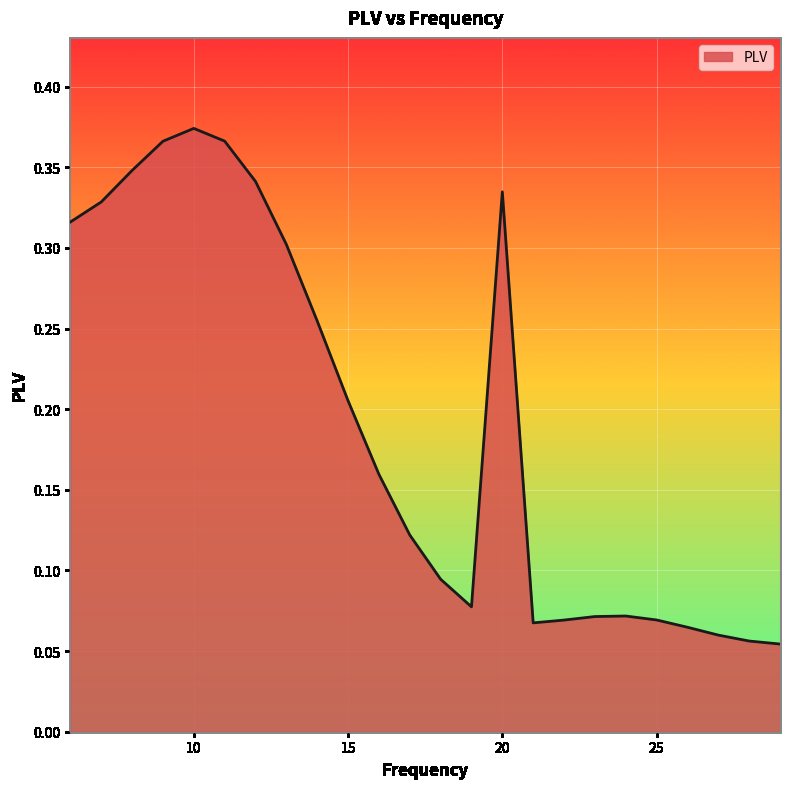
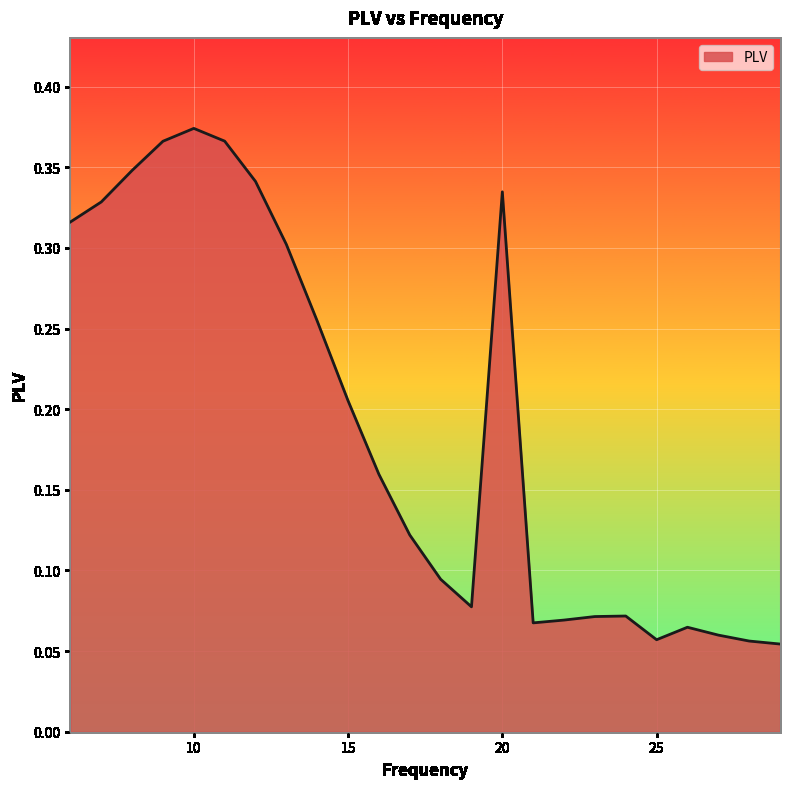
  {
    "10": 0.374,
    "15": 0.205,
    "20": 0.335,
-   "25": 0.069
+   "25": 0.057
  }
